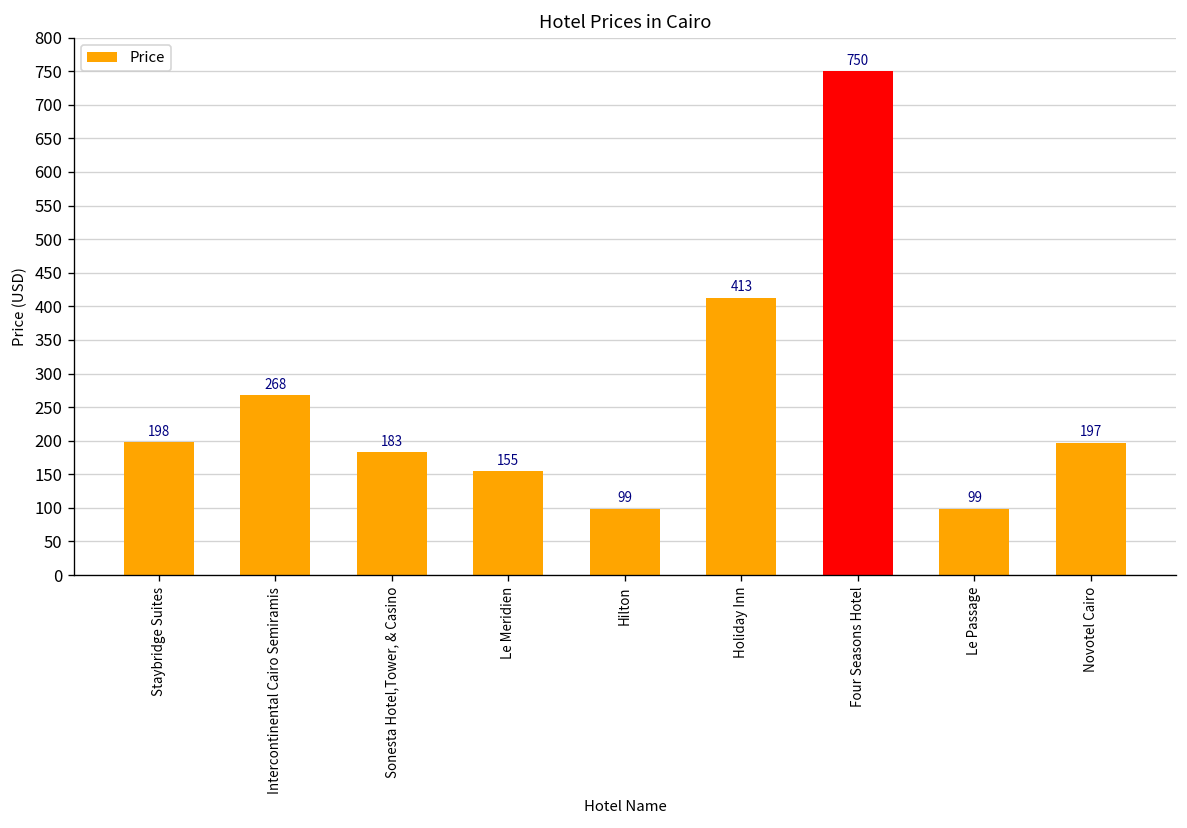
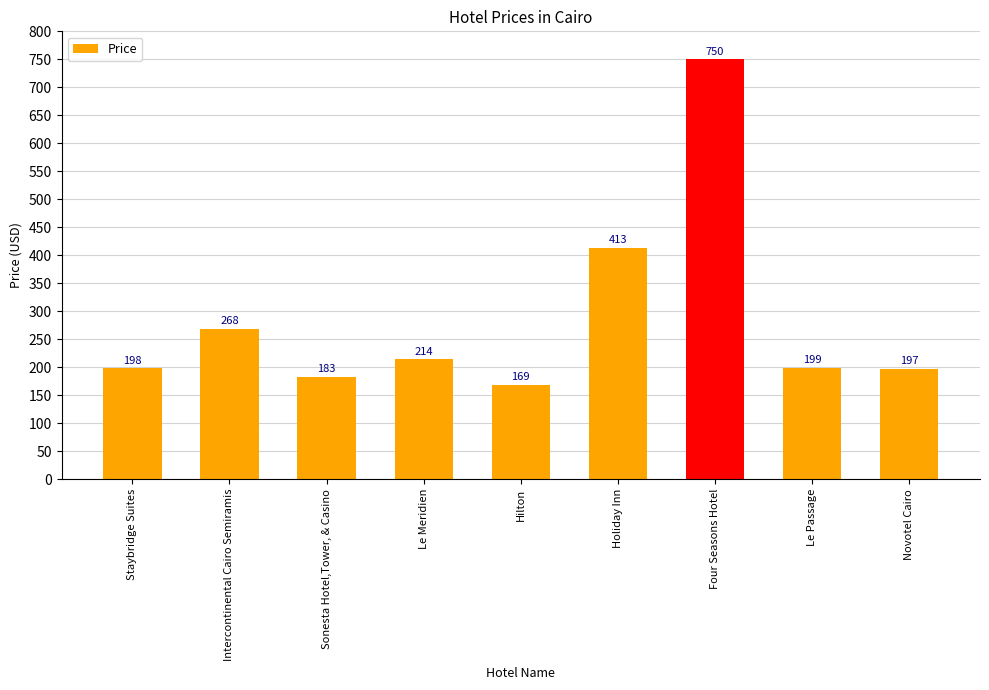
  {
    "Staybridge Suites": 198,
    "Intercontinental Cairo Semiramis": 268,
    "Sonesta Hotel,Tower, & Casino": 183,
-   "Le Meridien": 155,
-   "Hilton": 99,
+   "Le Meridien": 214,
+   "Hilton": 169,
    "Holiday Inn": 413,
    "Four Seasons Hotel": 750,
-   "Le Passage": 99,
+   "Le Passage": 199,
    "Novotel Cairo": 197
  }
